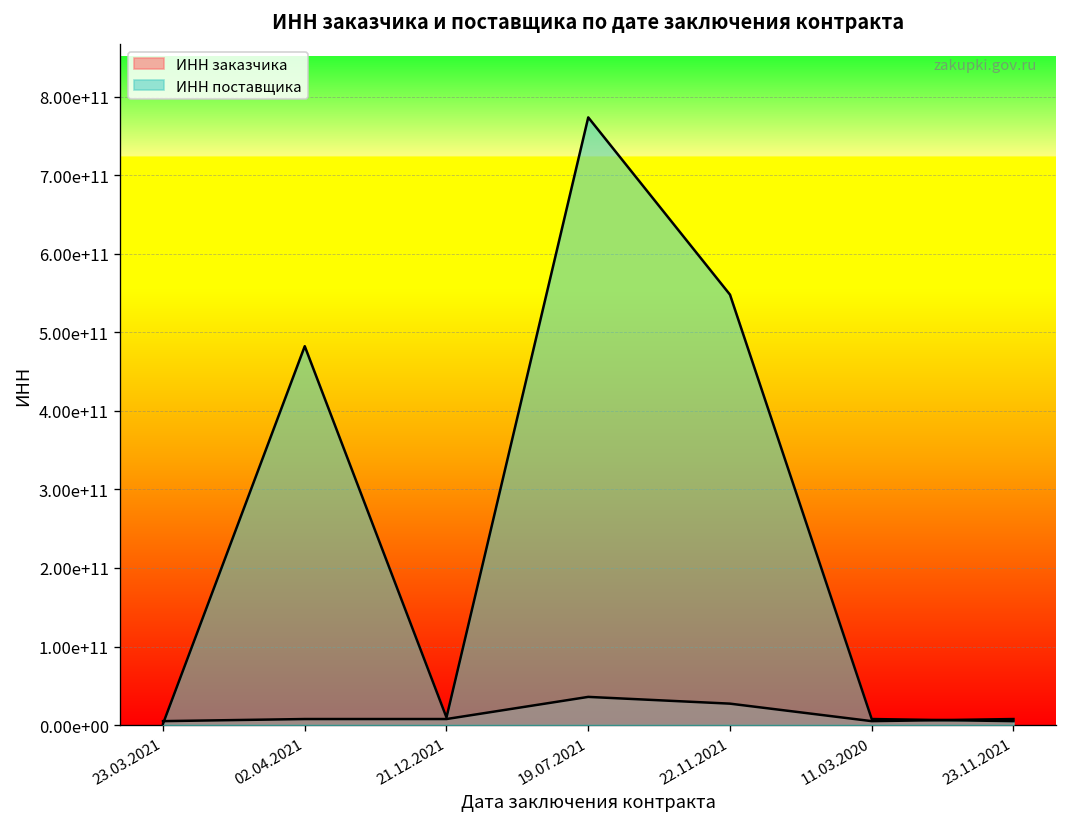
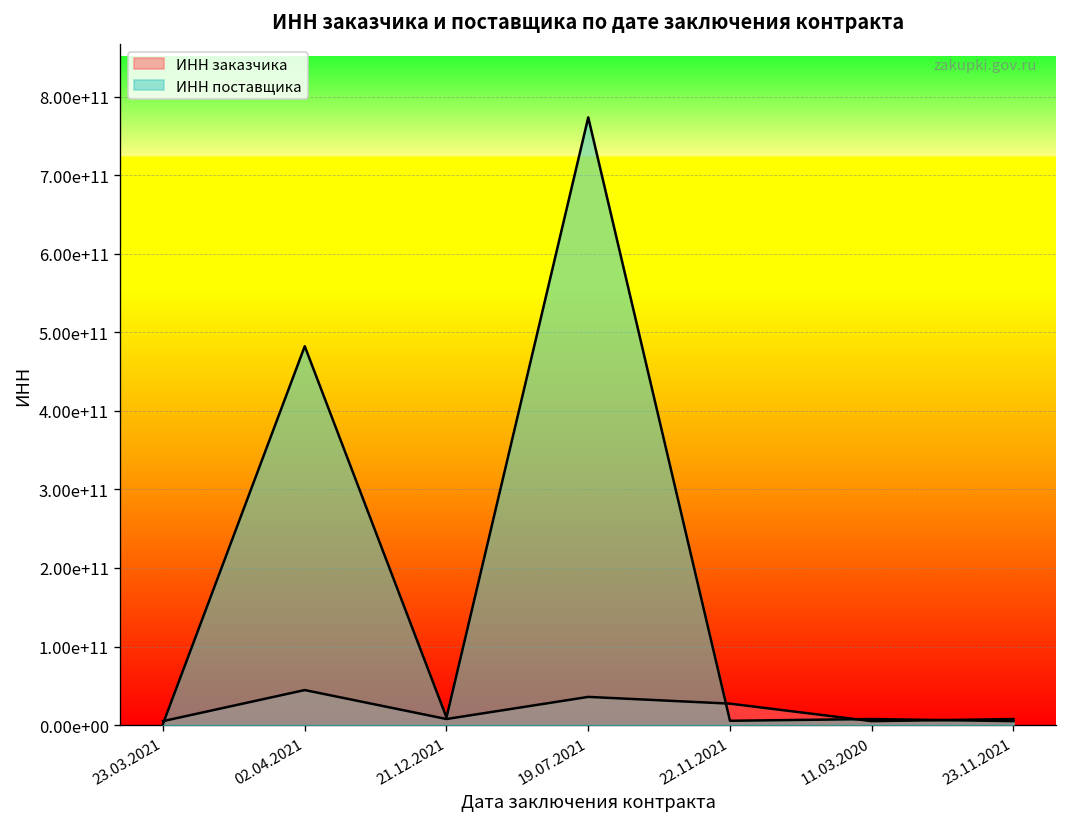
  {
    "ИНН заказчика": {
-     "02.04.2021": 10000000000,
+     "02.04.2021": 40000000000,
      "19.07.2021": 40000000000,
      "22.11.2021": 30000000000
    },
    "ИНН поставщика": {
      "02.04.2021": 480000000000,
      "19.07.2021": 770000000000,
-     "22.11.2021": 550000000000
+     "22.11.2021": 10000000000
    }
  }
